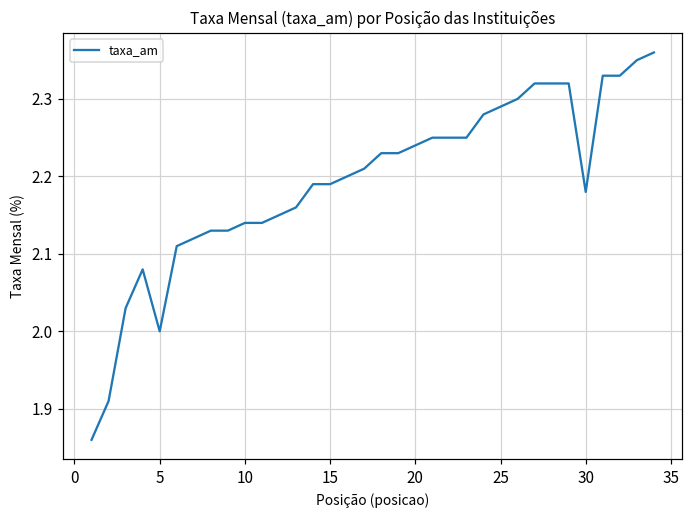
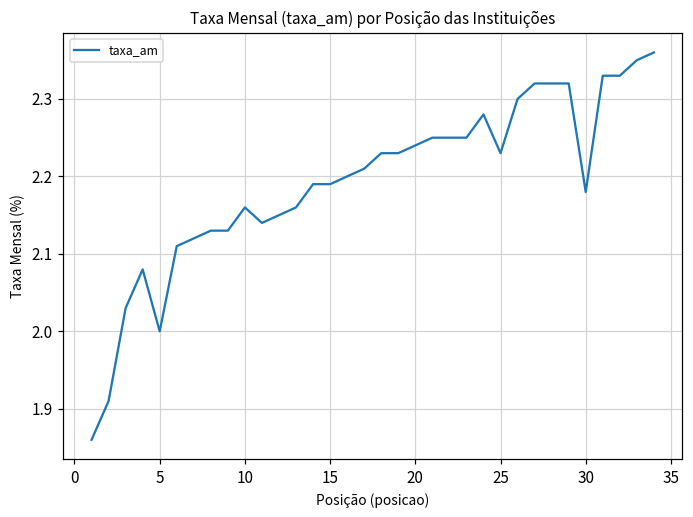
  {
    "5": 2.00,
-   "10": 2.14,
+   "10": 2.16,
    "15": 2.19,
    "20": 2.24,
-   "25": 2.29,
+   "25": 2.23,
    "30": 2.18
  }
